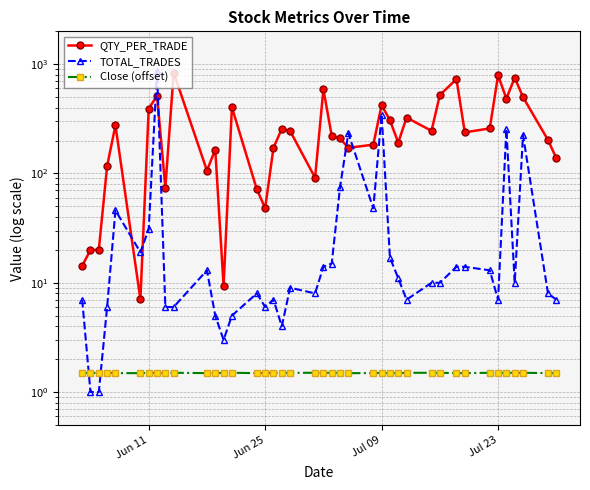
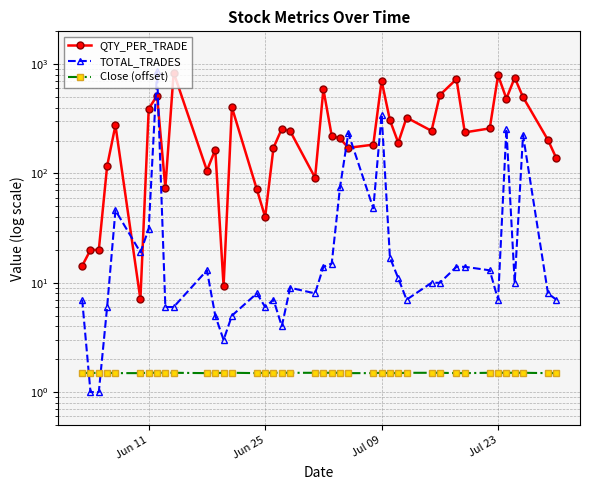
  {
    "QTY_PER_TRADE": {
      "Jun 11": 390,
-     "Jun 25": 50,
-     "Jul 09": 420,
+     "Jun 25": 40,
+     "Jul 09": 700,
      "Jul 23": 800
    },
    "TOTAL_TRADES": {
      "Jun 11": 31,
      "Jun 25": 6,
      "Jul 09": 350,
      "Jul 23": 7
    },
    "Close (offset)": {
      "Jun 11": 1.5,
      "Jun 25": 1.5,
      "Jul 09": 1.5,
      "Jul 23": 1.5
    }
  }
